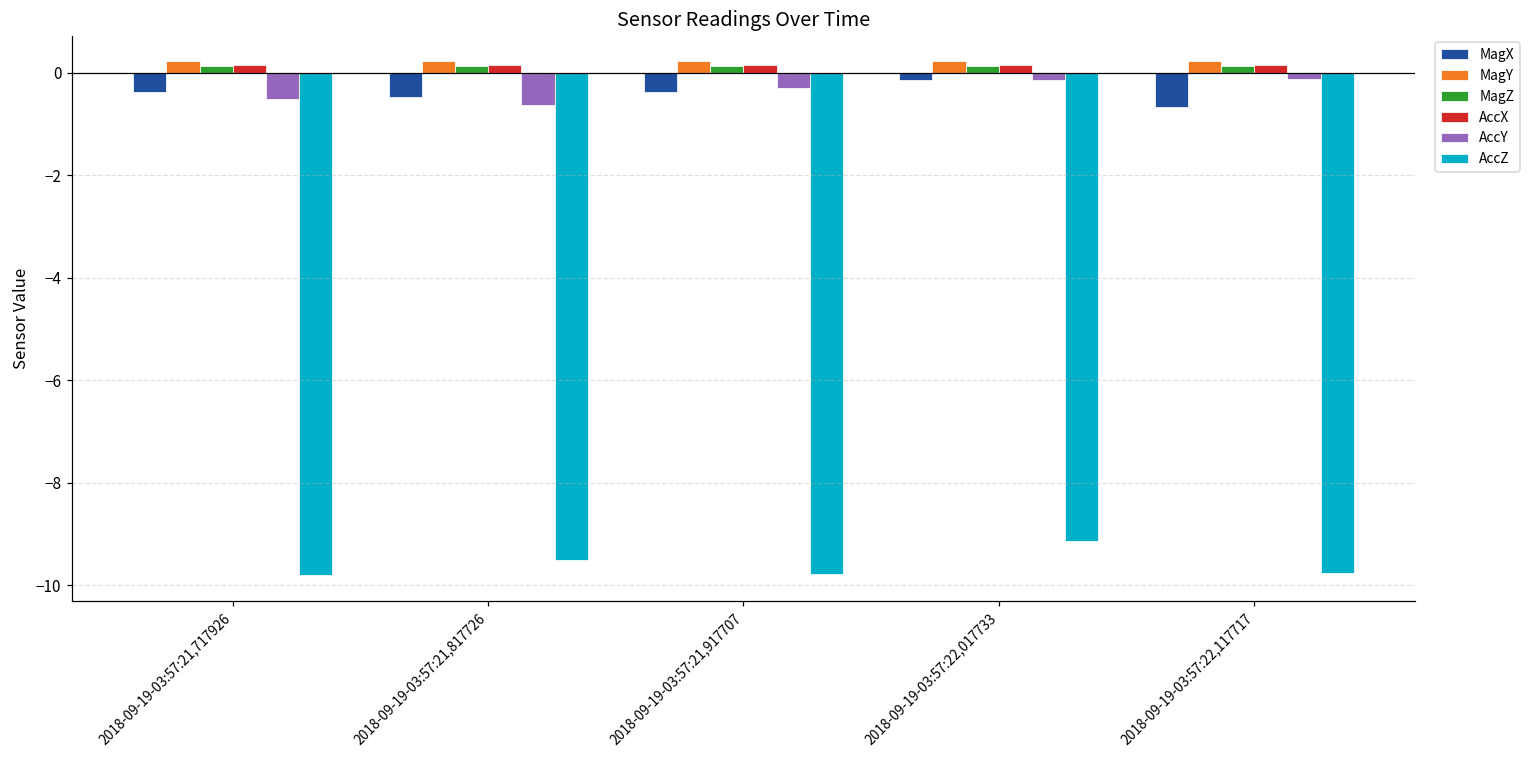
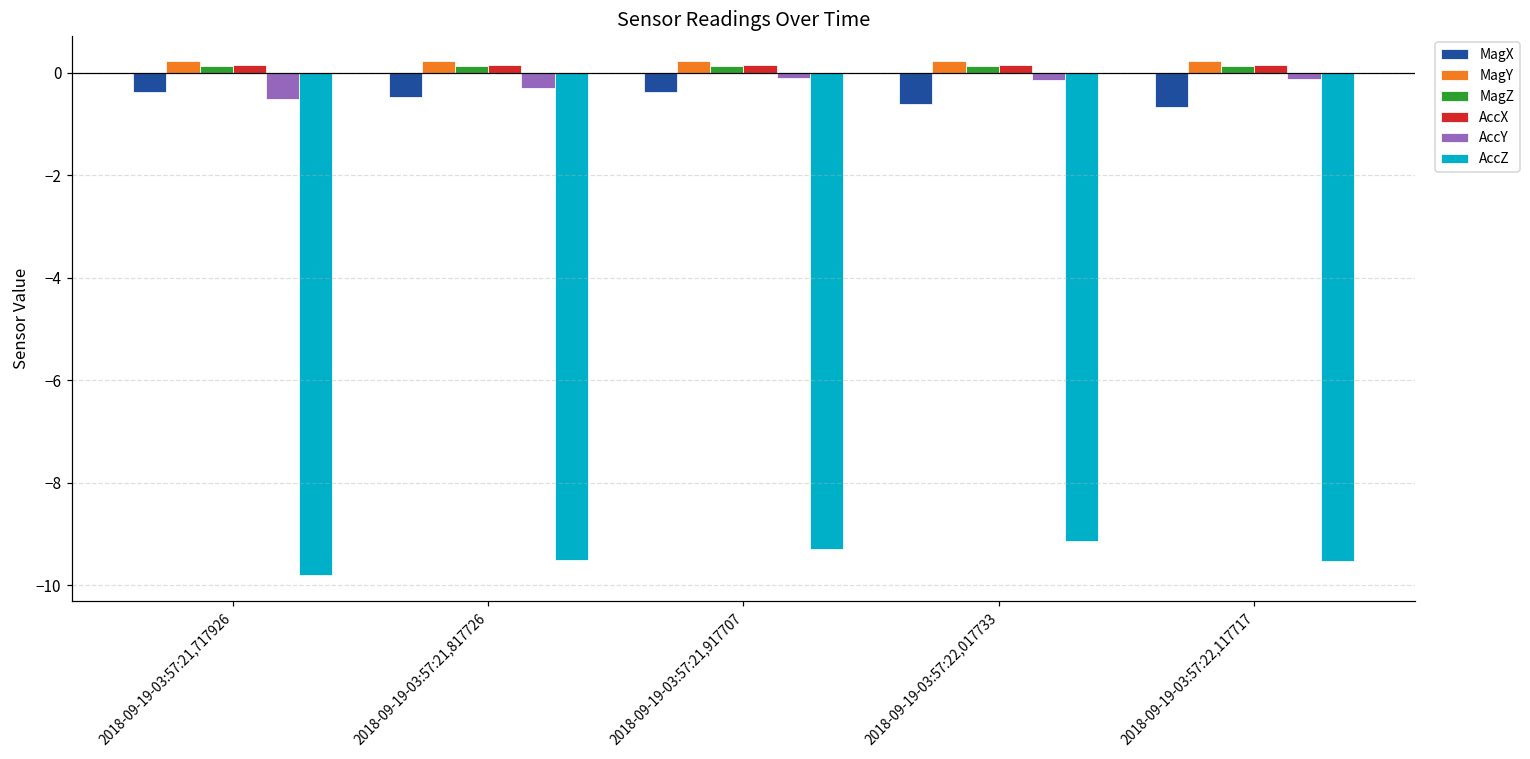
  {
    "MagX": {
      "2018-09-19-03:57:21,717926": -0.4,
      "2018-09-19-03:57:21,817726": -0.5,
      "2018-09-19-03:57:21,917707": -0.4,
-     "2018-09-19-03:57:22,017733": -0.1,
+     "2018-09-19-03:57:22,017733": -0.6,
      "2018-09-19-03:57:22,117717": -0.7
    },
    "MagY": {
      "2018-09-19-03:57:21,717926": 0.2,
      "2018-09-19-03:57:21,817726": 0.2,
      "2018-09-19-03:57:21,917707": 0.2,
      "2018-09-19-03:57:22,017733": 0.2,
      "2018-09-19-03:57:22,117717": 0.2
    },
    "MagZ": {
      "2018-09-19-03:57:21,717926": 0.1,
      "2018-09-19-03:57:21,817726": 0.1,
      "2018-09-19-03:57:21,917707": 0.1,
      "2018-09-19-03:57:22,017733": 0.1,
      "2018-09-19-03:57:22,117717": 0.1
    },
    "AccX": {
      "2018-09-19-03:57:21,717926": 0.2,
      "2018-09-19-03:57:21,817726": 0.2,
      "2018-09-19-03:57:21,917707": 0.2,
      "2018-09-19-03:57:22,017733": 0.2,
      "2018-09-19-03:57:22,117717": 0.2
    },
    "AccY": {
      "2018-09-19-03:57:21,717926": -0.5,
-     "2018-09-19-03:57:21,817726": -0.6,
-     "2018-09-19-03:57:21,917707": -0.3,
+     "2018-09-19-03:57:21,817726": -0.3,
+     "2018-09-19-03:57:21,917707": -0.1,
      "2018-09-19-03:57:22,017733": -0.1,
      "2018-09-19-03:57:22,117717": -0.1
    },
    "AccZ": {
      "2018-09-19-03:57:21,717926": -9.8,
      "2018-09-19-03:57:21,817726": -9.5,
-     "2018-09-19-03:57:21,917707": -9.8,
+     "2018-09-19-03:57:21,917707": -9.3,
      "2018-09-19-03:57:22,017733": -9.1,
-     "2018-09-19-03:57:22,117717": -9.8
+     "2018-09-19-03:57:22,117717": -9.5
    }
  }
